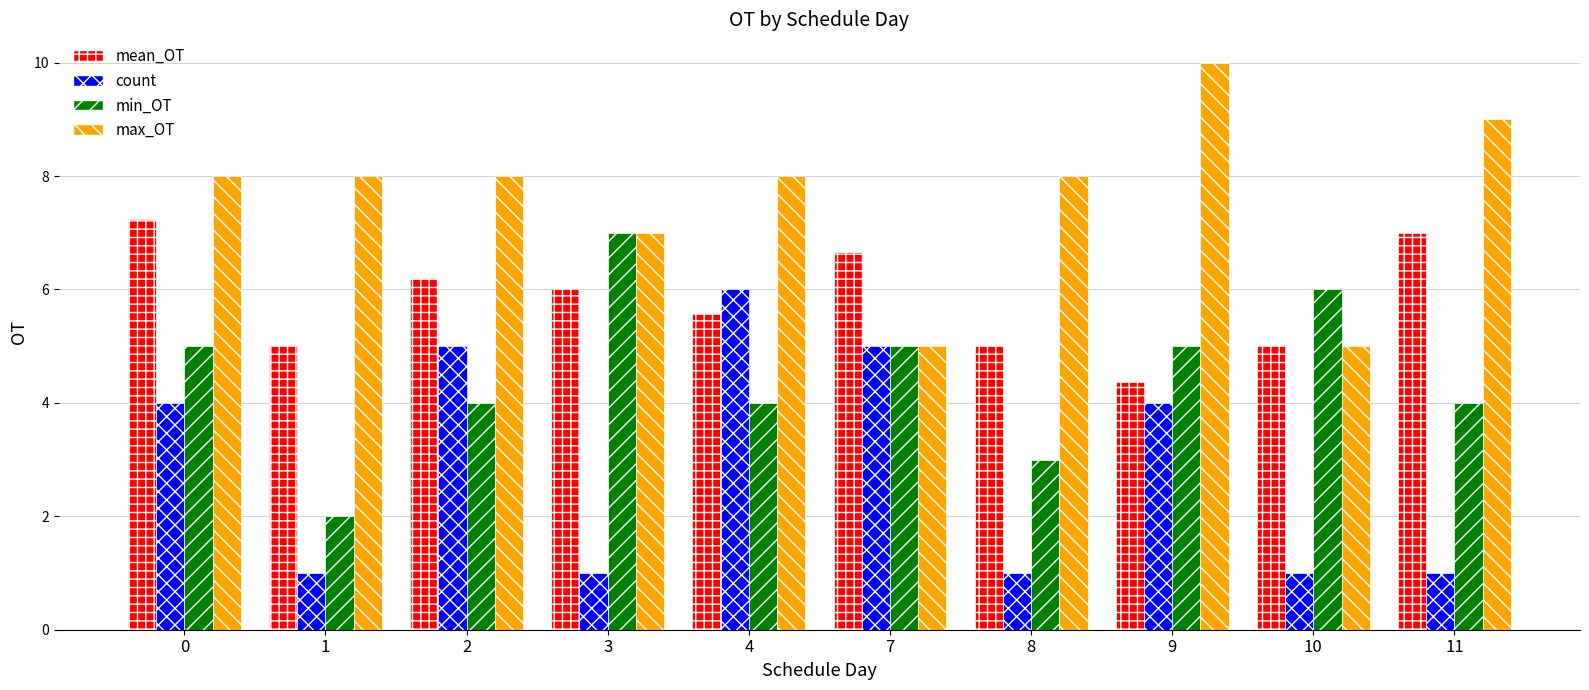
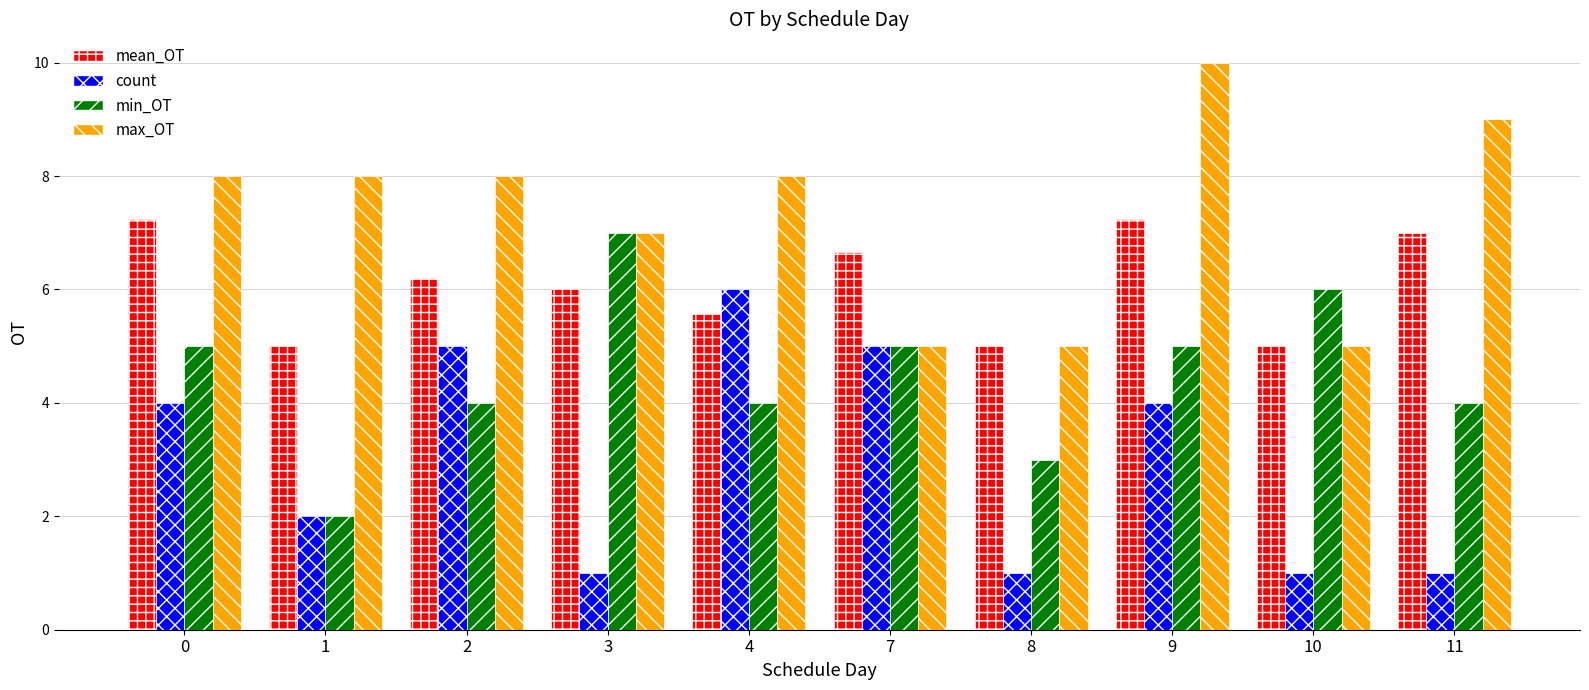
  {
    "mean_OT": {
      "0": 7.3,
      "1": 5.0,
      "2": 6.2,
      "3": 6.0,
      "4": 5.6,
      "7": 6.7,
      "8": 5.0,
-     "9": 4.4,
+     "9": 7.3,
      "10": 5.0,
      "11": 7.0
    },
    "count": {
      "0": 4,
-     "1": 1,
+     "1": 2,
      "2": 5,
      "3": 1,
      "4": 6,
      "7": 5,
      "8": 1,
      "9": 4,
      "10": 1,
      "11": 1
    },
    "min_OT": {
      "0": 5.0,
      "1": 2.0,
      "2": 4.0,
      "3": 7.0,
      "4": 4.0,
      "7": 5.0,
      "8": 3.0,
      "9": 5.0,
      "10": 6.0,
      "11": 4.0
    },
    "max_OT": {
      "0": 8,
      "1": 8,
      "2": 8,
      "3": 7,
      "4": 8,
      "7": 5,
-     "8": 8,
+     "8": 5,
      "9": 10,
      "10": 5,
      "11": 9
    }
  }
